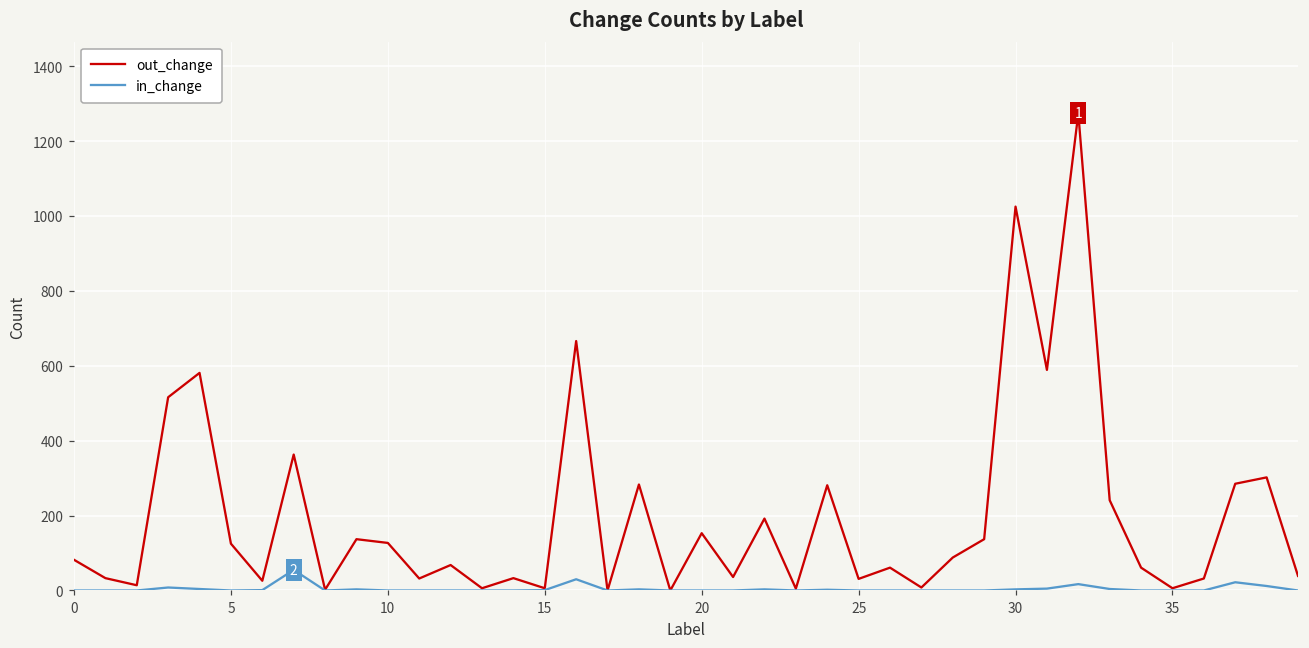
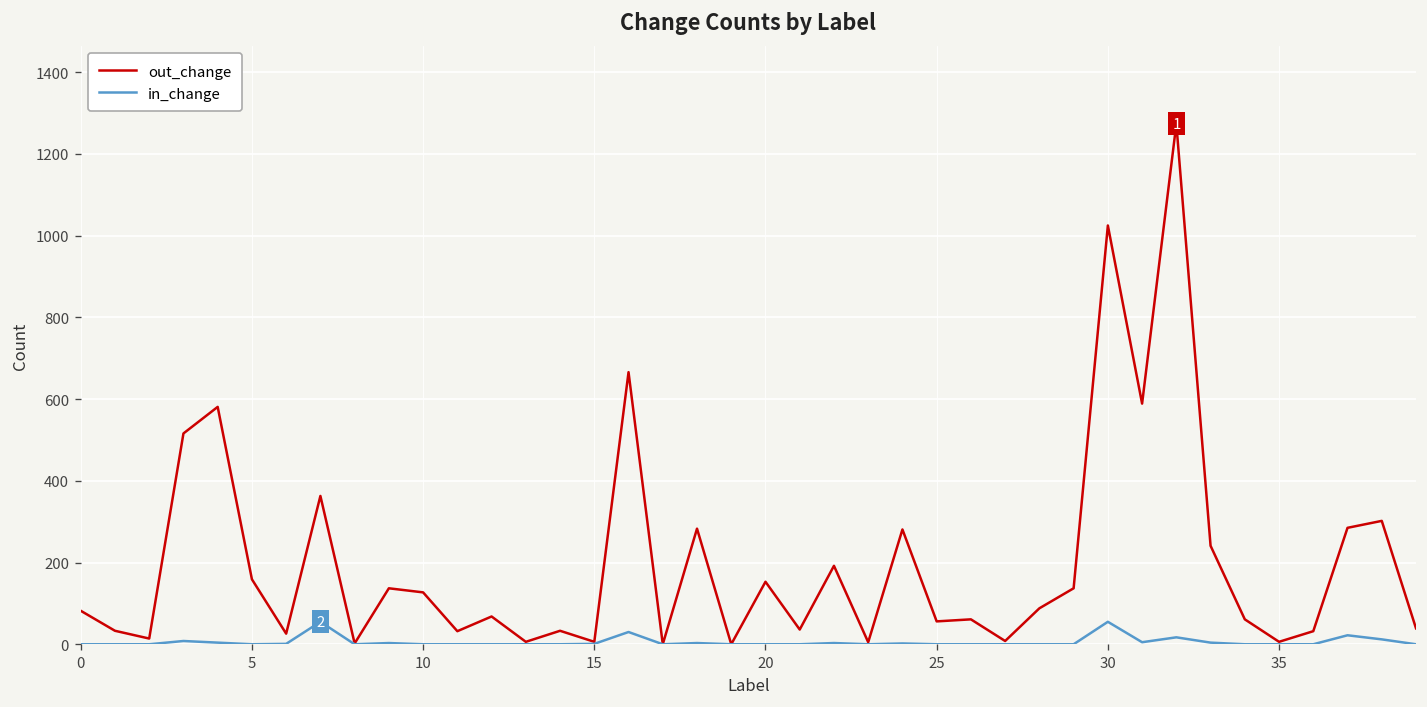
  {
    "out_change": {
      "0": 80,
-     "5": 130,
+     "5": 160,
      "10": 130,
      "20": 150,
-     "25": 30,
+     "25": 60,
      "30": 1030
    },
    "in_change": {
      "0": 0,
      "5": 0,
      "10": 0,
      "20": 0,
      "25": 0,
-     "30": 0
+     "30": 60
    }
  }
